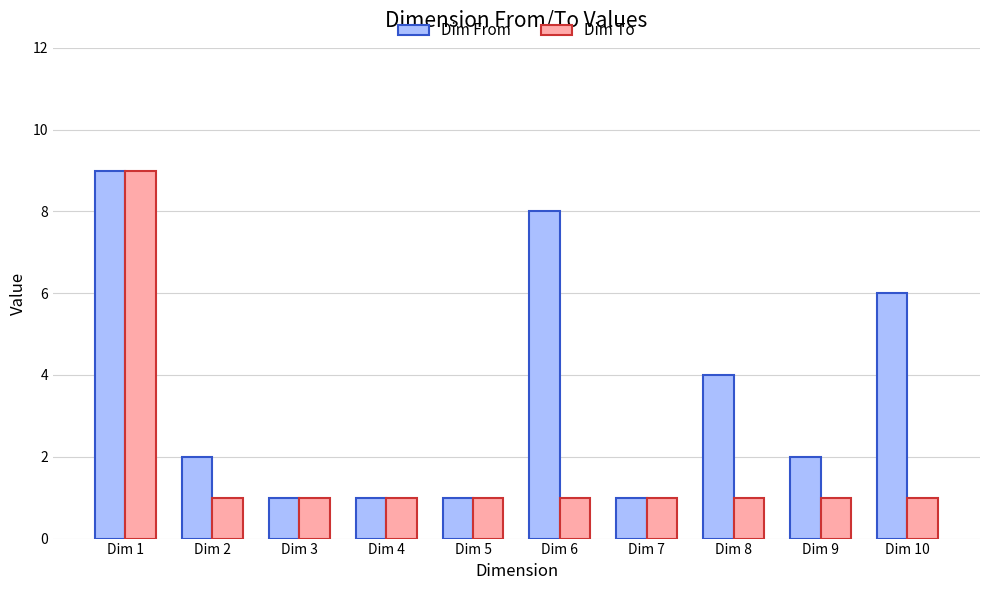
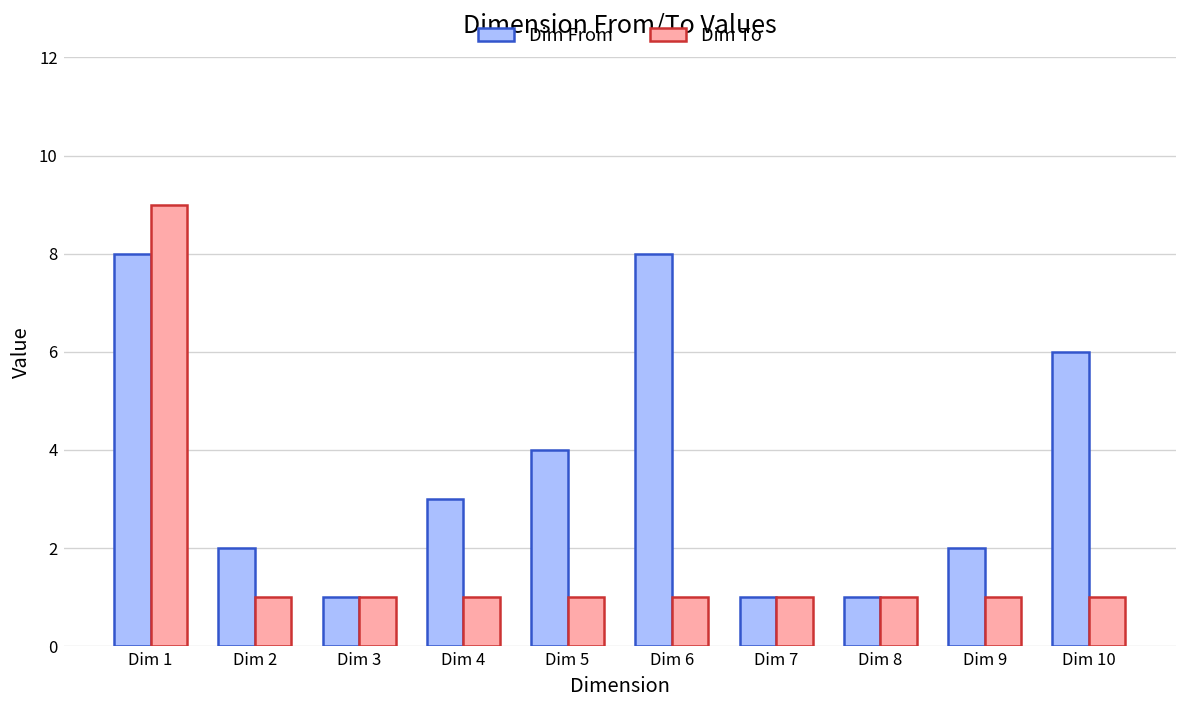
  {
    "Dim From": {
-     "Dim 1": 9,
+     "Dim 1": 8,
      "Dim 2": 2,
      "Dim 3": 1,
-     "Dim 4": 1,
-     "Dim 5": 1,
+     "Dim 4": 3,
+     "Dim 5": 4,
      "Dim 6": 8,
      "Dim 7": 1,
-     "Dim 8": 4,
+     "Dim 8": 1,
      "Dim 9": 2,
      "Dim 10": 6
    },
    "Dim To": {
      "Dim 1": 9,
      "Dim 2": 1,
      "Dim 3": 1,
      "Dim 4": 1,
      "Dim 5": 1,
      "Dim 6": 1,
      "Dim 7": 1,
      "Dim 8": 1,
      "Dim 9": 1,
      "Dim 10": 1
    }
  }
